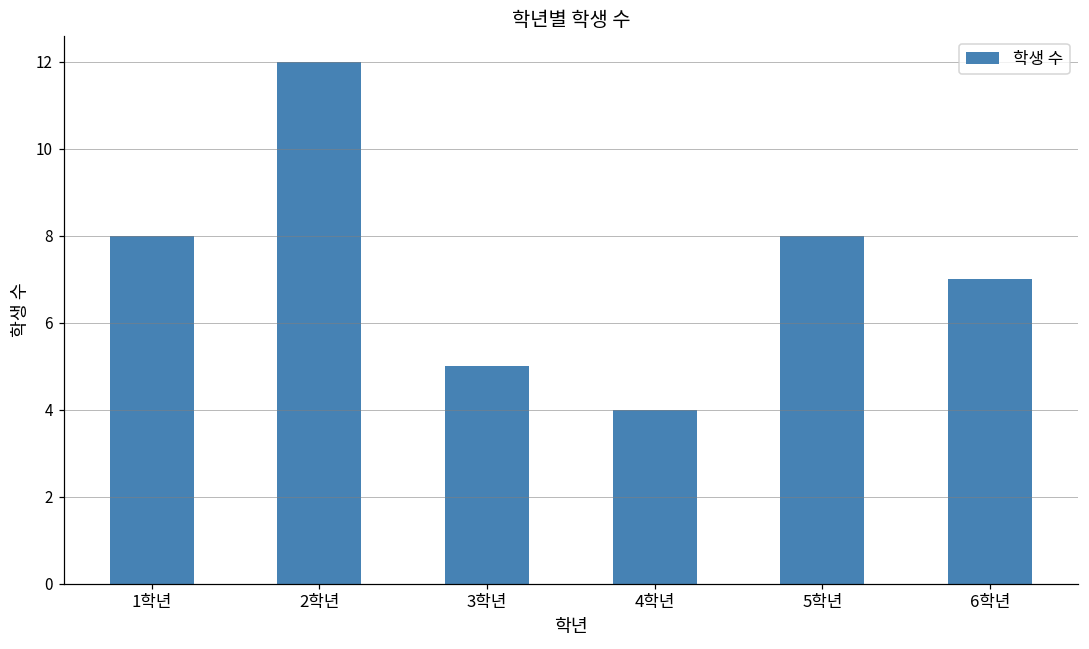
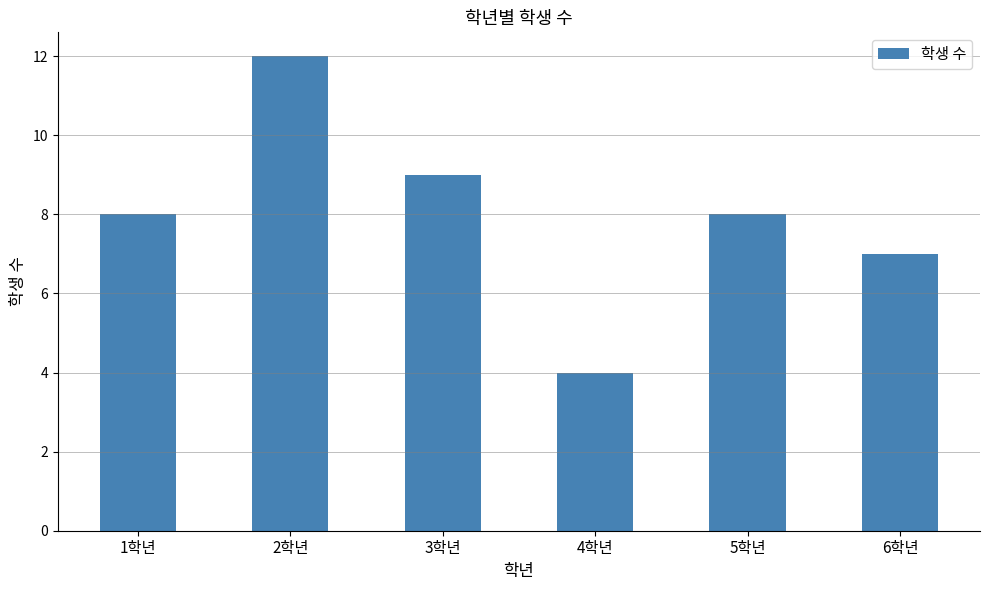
  {
    "1학년": 8,
    "2학년": 12,
-   "3학년": 5,
+   "3학년": 9,
    "4학년": 4,
    "5학년": 8,
    "6학년": 7
  }
